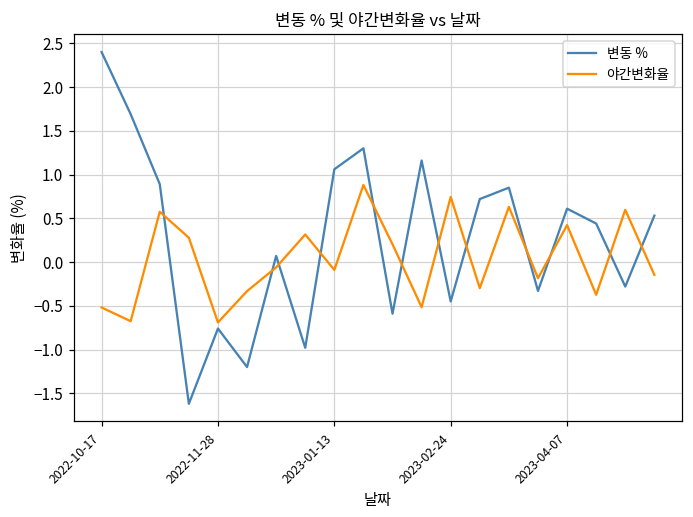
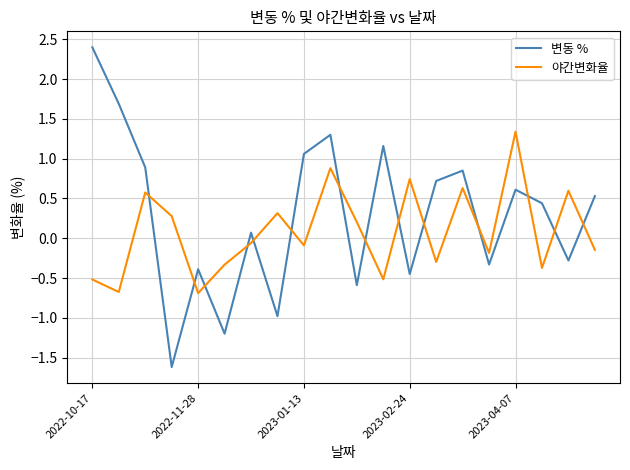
  {
    "변동 %": {
      "2022-10-17": 2.4,
-     "2022-11-28": -0.8,
+     "2022-11-28": -0.4,
      "2023-01-13": 1.1,
      "2023-02-24": -0.5,
      "2023-04-07": 0.6
    },
    "야간변화율": {
      "2022-10-17": -0.5,
      "2022-11-28": -0.7,
      "2023-01-13": -0.1,
      "2023-02-24": 0.7,
-     "2023-04-07": 0.4
+     "2023-04-07": 1.3
    }
  }
